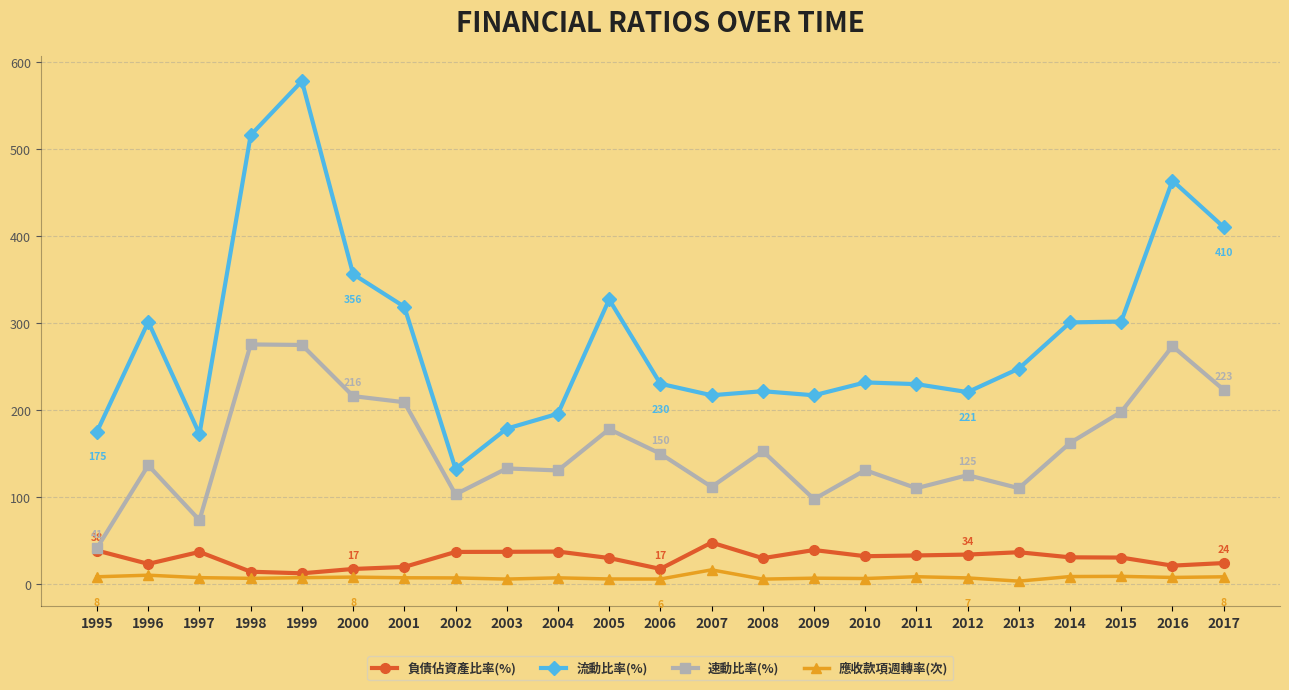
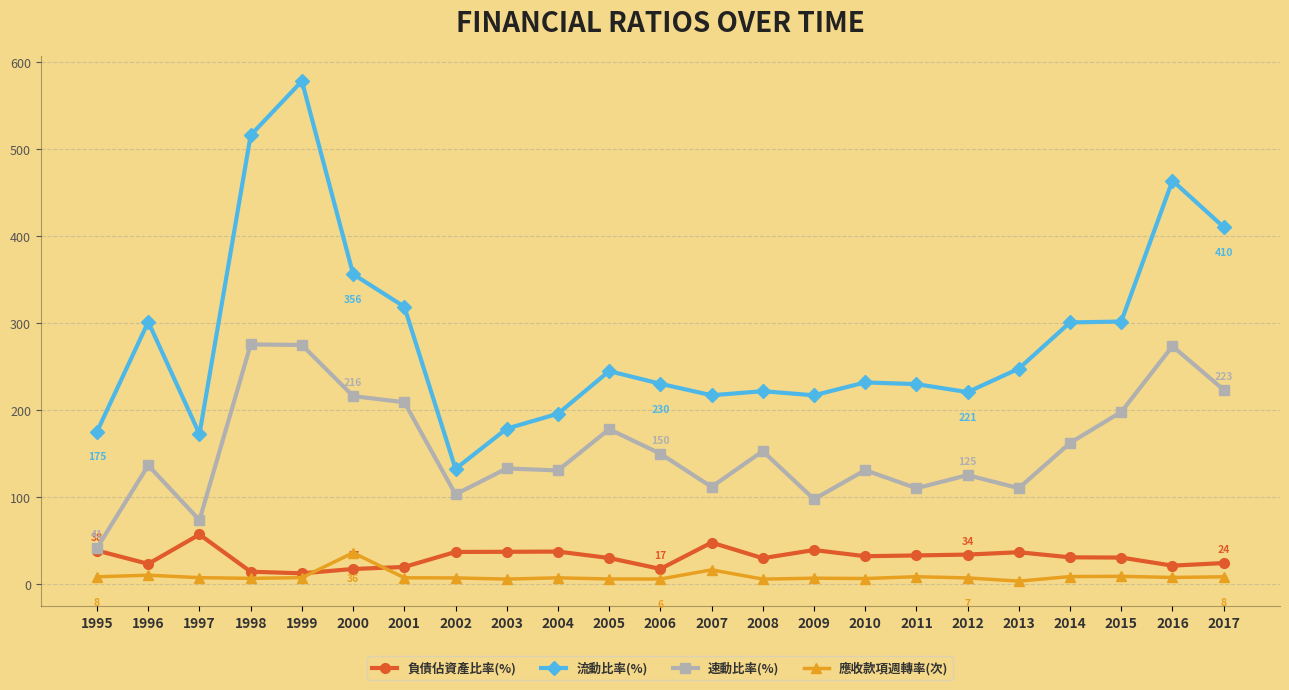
  {
    "負債佔資產比率(%)": {
      "1996": 20,
-     "1997": 40,
+     "1997": 60,
      "1998": 10,
      "1999": 10,
      "2001": 20,
      "2002": 40,
      "2003": 40,
      "2004": 40,
      "2005": 30,
      "2007": 50,
      "2008": 30,
      "2009": 40,
      "2010": 30,
      "2011": 30,
      "2013": 40,
      "2014": 30,
      "2015": 30,
      "2016": 20
    },
    "流動比率(%)": {
      "1996": 300,
      "1997": 170,
      "1998": 520,
      "1999": 580,
      "2001": 320,
      "2002": 130,
      "2003": 180,
      "2004": 200,
-     "2005": 330,
+     "2005": 240,
      "2007": 220,
      "2008": 220,
      "2009": 220,
      "2010": 230,
      "2011": 230,
      "2013": 250,
      "2014": 300,
      "2015": 300,
      "2016": 460
    },
    "速動比率(%)": {
      "2000": 216,
      "2006": 150,
      "2012": 125,
      "2017": 223
    },
    "應收款項週轉率(次)": {
      "1995": 8,
-     "2000": 8,
+     "2000": 36,
      "2006": 6,
      "2012": 7,
      "2017": 8
    }
  }
